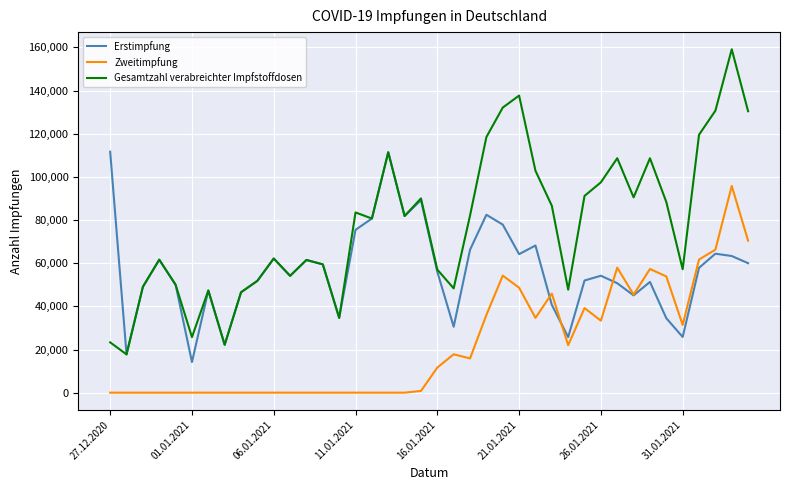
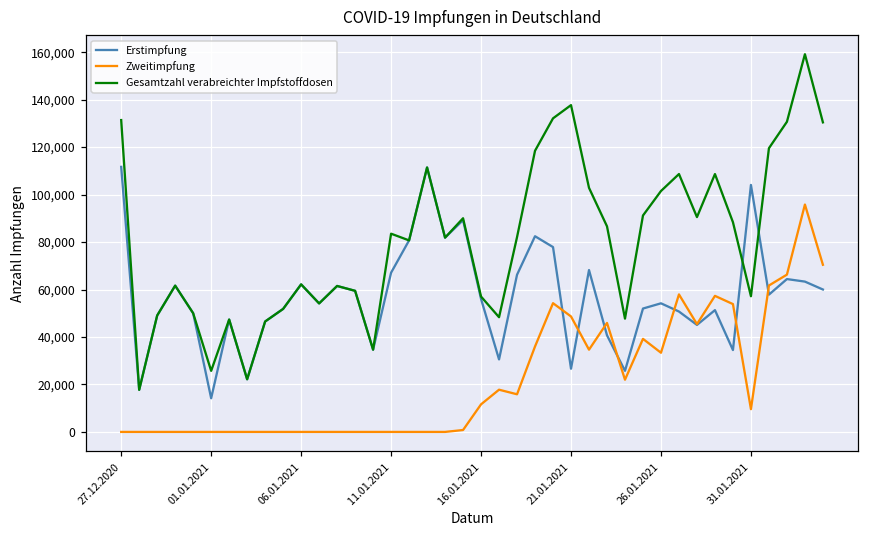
  {
    "Erstimpfung": {
      "27.12.2020": "112,000",
      "01.01.2021": "14,000",
-     "11.01.2021": "75,000",
-     "21.01.2021": "64,000",
+     "11.01.2021": "67,000",
+     "21.01.2021": "27,000",
      "26.01.2021": "54,000",
-     "31.01.2021": "26,000"
+     "31.01.2021": "104,000"
    },
    "Zweitimpfung": {
      "27.12.2020": "0",
      "01.01.2021": "0",
      "06.01.2021": "0",
      "11.01.2021": "0",
      "16.01.2021": "12,000",
      "21.01.2021": "49,000",
      "26.01.2021": "33,000",
-     "31.01.2021": "31,000"
+     "31.01.2021": "10,000"
    },
    "Gesamtzahl verabreichter Impfstoffdosen": {
-     "27.12.2020": "23,000",
+     "27.12.2020": "131,000",
      "01.01.2021": "26,000",
      "11.01.2021": "84,000",
      "21.01.2021": "138,000",
-     "26.01.2021": "97,000",
+     "26.01.2021": "101,000",
      "31.01.2021": "57,000"
    }
  }
